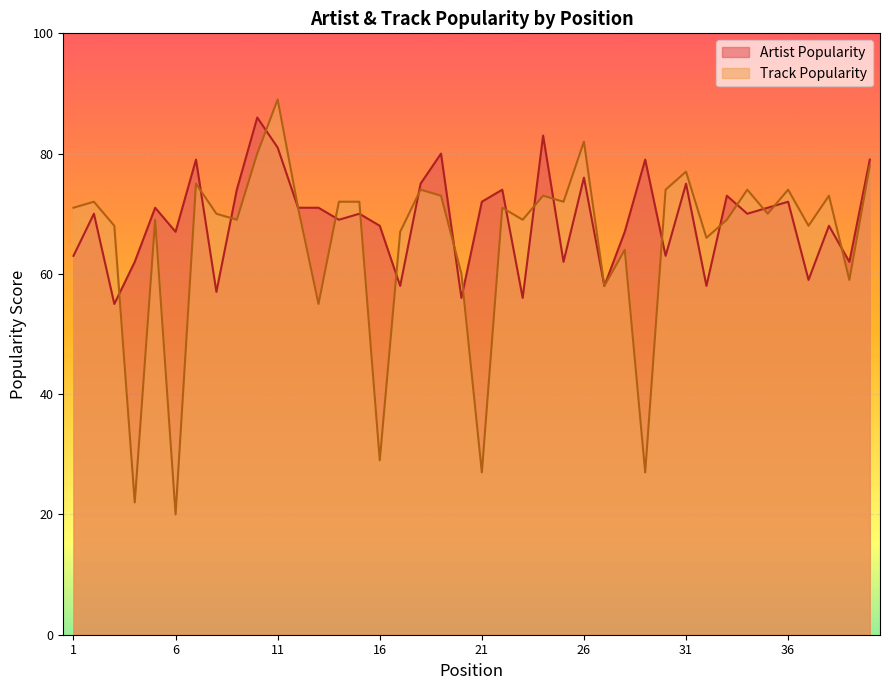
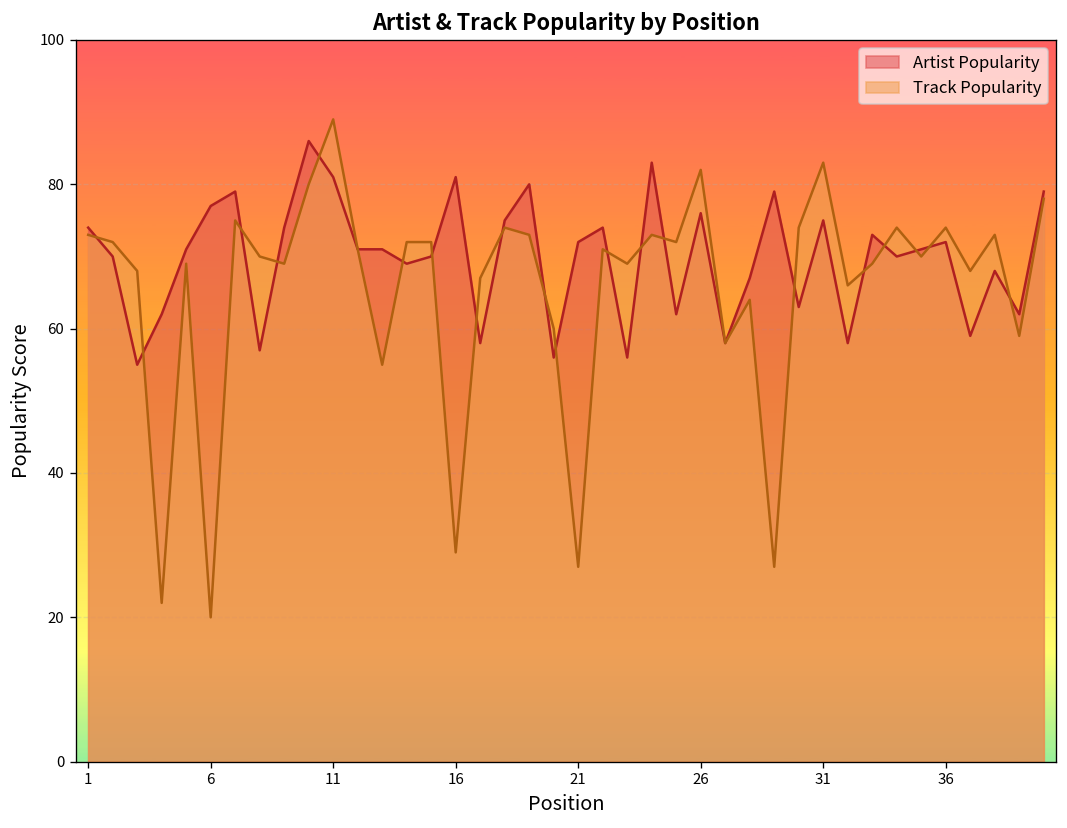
  {
    "Artist Popularity": {
-     "1": 63,
-     "6": 67,
+     "1": 74,
+     "6": 77,
      "11": 81,
-     "16": 68,
+     "16": 81,
      "21": 72,
      "26": 76,
      "31": 75,
      "36": 72
    },
    "Track Popularity": {
-     "1": 71,
+     "1": 73,
      "6": 20,
      "11": 89,
      "16": 29,
      "21": 27,
      "26": 82,
-     "31": 77,
+     "31": 83,
      "36": 74
    }
  }
